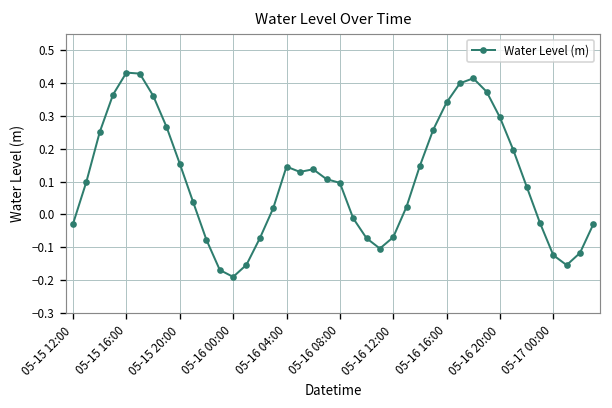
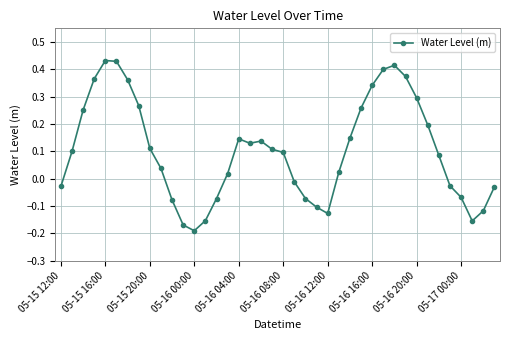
  {
    "05-15 12:00": -0.03,
    "05-15 16:00": 0.43,
-   "05-15 20:00": 0.15,
+   "05-15 20:00": 0.11,
    "05-16 00:00": -0.19,
    "05-16 04:00": 0.15,
    "05-16 08:00": 0.10,
-   "05-16 12:00": -0.07,
+   "05-16 12:00": -0.13,
    "05-16 16:00": 0.34,
    "05-16 20:00": 0.30,
-   "05-17 00:00": -0.12
+   "05-17 00:00": -0.07
  }
